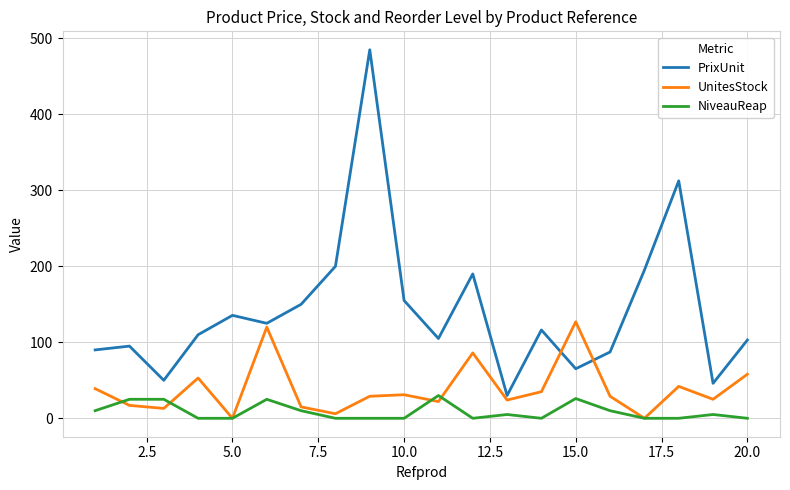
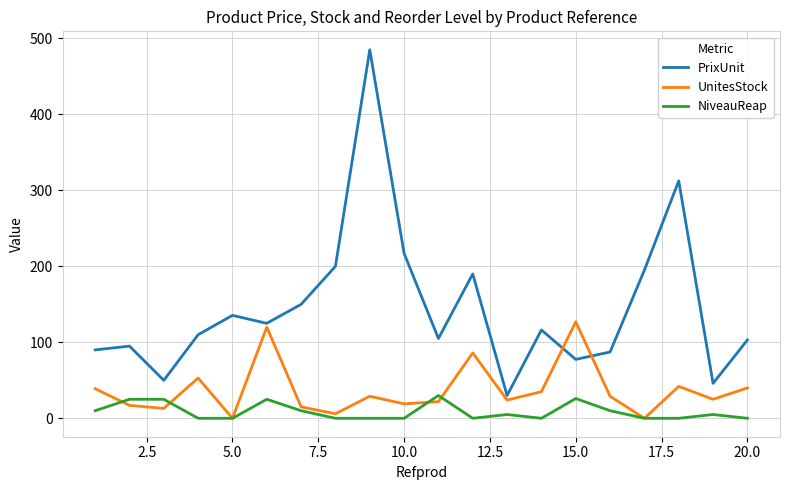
  {
    "PrixUnit": {
      "5.0": 140,
-     "10.0": 160,
-     "15.0": 70,
+     "10.0": 220,
+     "15.0": 80,
      "20.0": 100
    },
    "UnitesStock": {
-     "10.0": 30,
+     "10.0": 20,
      "15.0": 130,
-     "20.0": 60
+     "20.0": 40
    },
    "NiveauReap": {
      "10.0": 0,
      "15.0": 30,
      "20.0": 0
    }
  }
